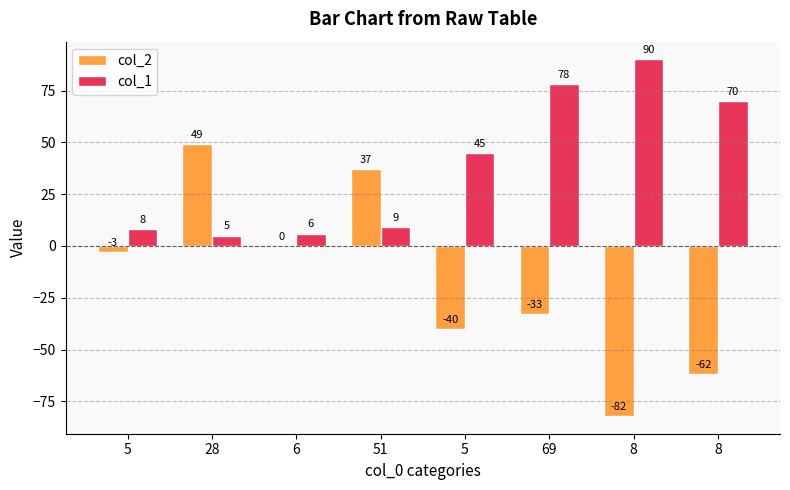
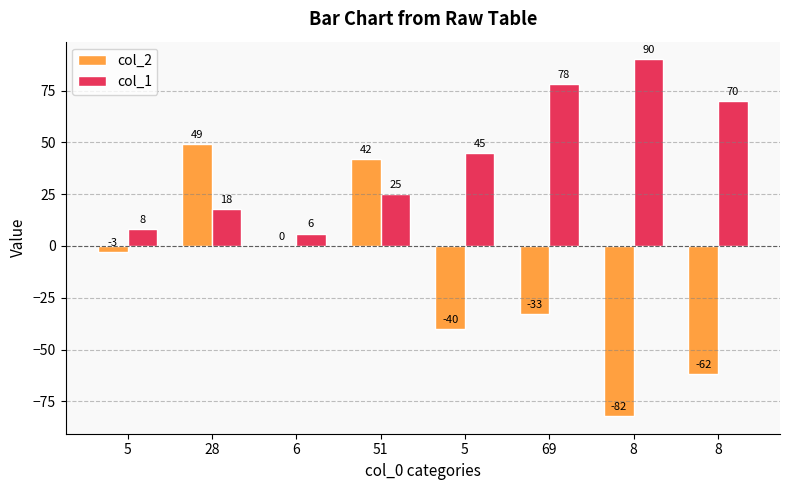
  {
    "col_2": {
      "28": 49,
      "6": 0,
-     "51": 37,
+     "51": 42,
      "69": -33
    },
    "col_1": {
-     "28": 5,
+     "28": 18,
      "6": 6,
-     "51": 9,
+     "51": 25,
      "69": 78
    }
  }
